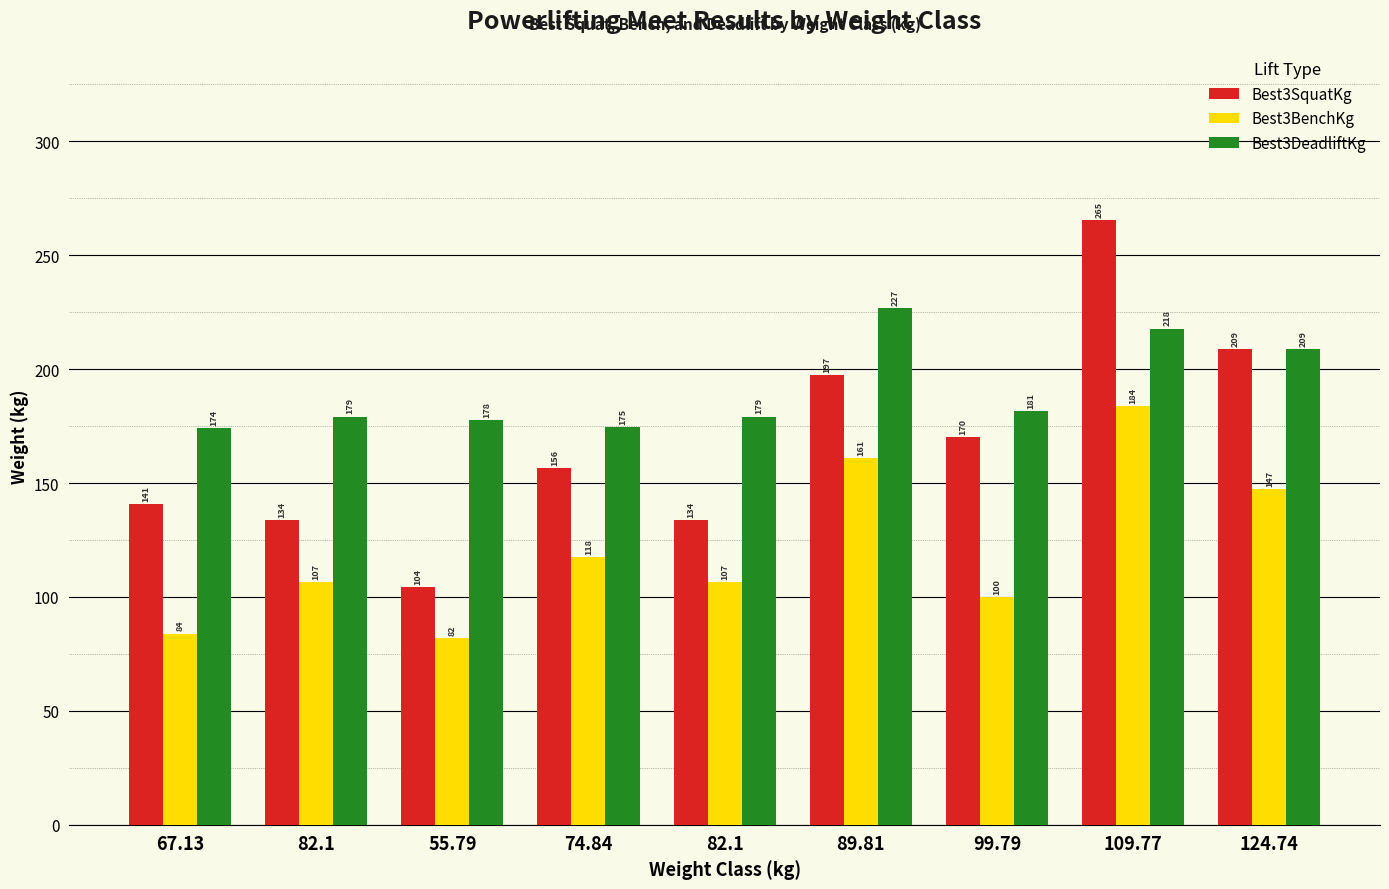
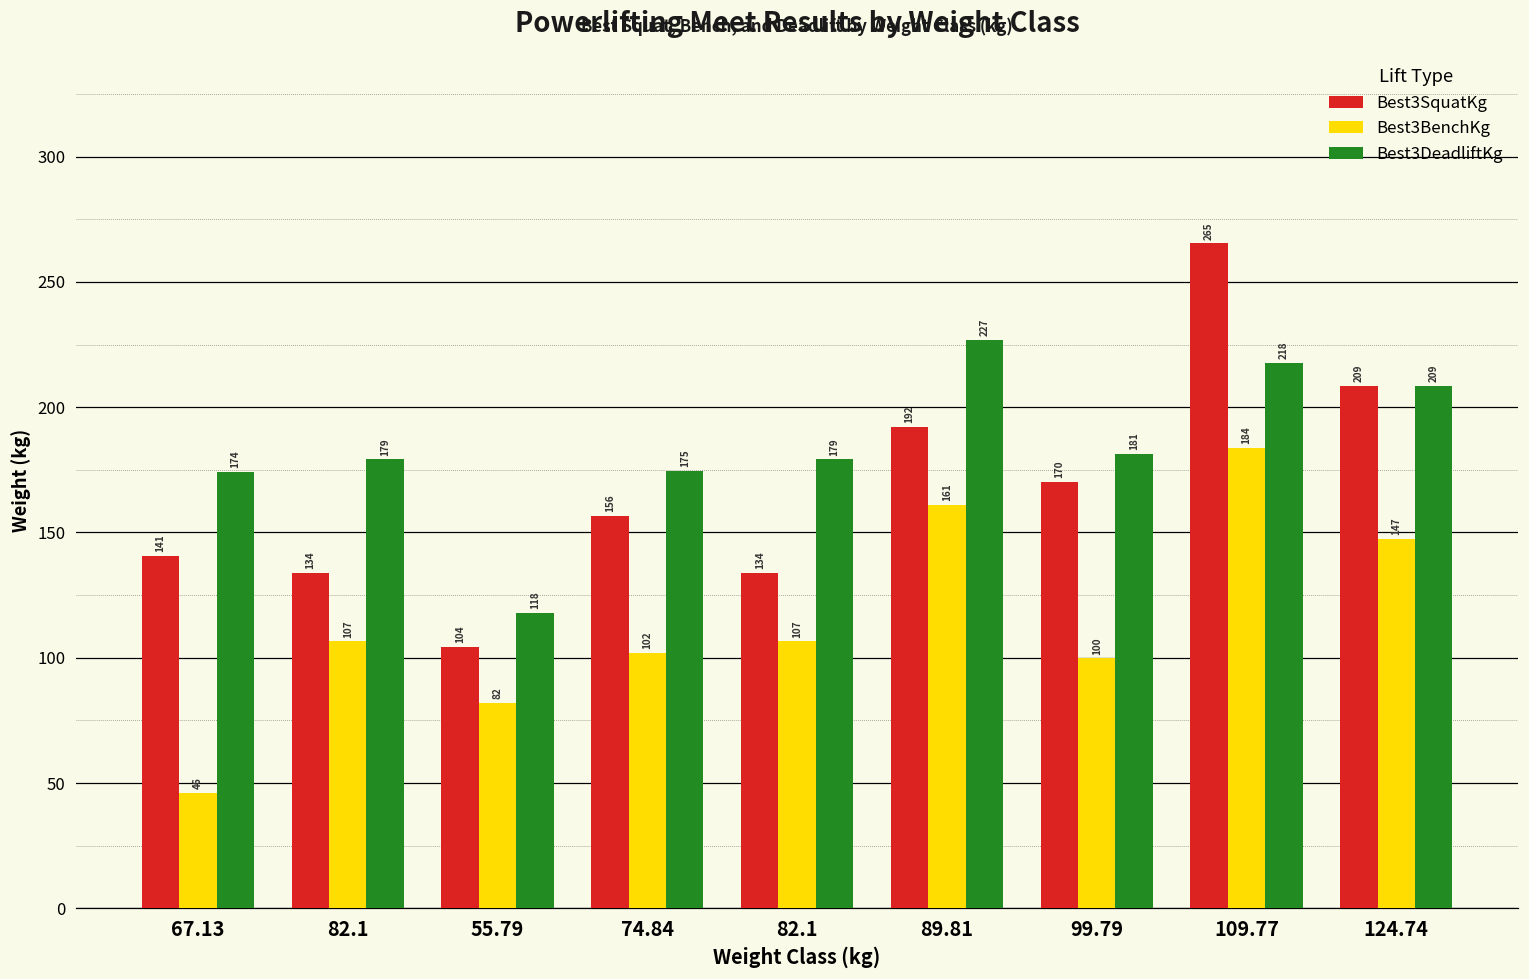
  {
    "Best3SquatKg": {
      "67.13": 141,
      "55.79": 104,
      "74.84": 156,
-     "89.81": 197,
+     "89.81": 192,
      "99.79": 170,
      "109.77": 265,
      "124.74": 209
    },
    "Best3BenchKg": {
-     "67.13": 84,
+     "67.13": 46,
      "55.79": 82,
-     "74.84": 118,
+     "74.84": 102,
      "89.81": 161,
      "99.79": 100,
      "109.77": 184,
      "124.74": 147
    },
    "Best3DeadliftKg": {
      "67.13": 174,
-     "55.79": 178,
+     "55.79": 118,
      "74.84": 175,
      "89.81": 227,
      "99.79": 181,
      "109.77": 218,
      "124.74": 209
    }
  }
